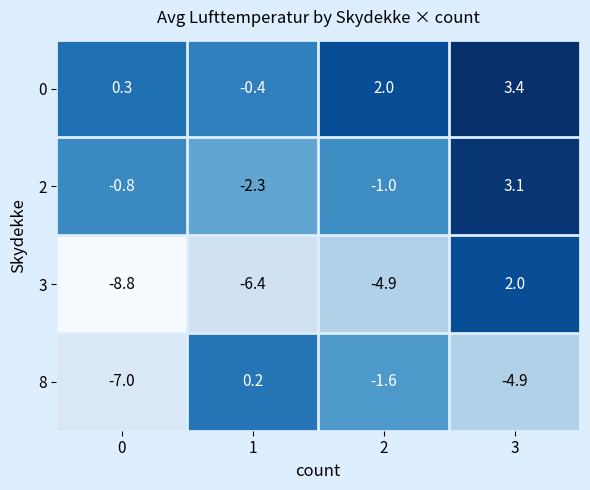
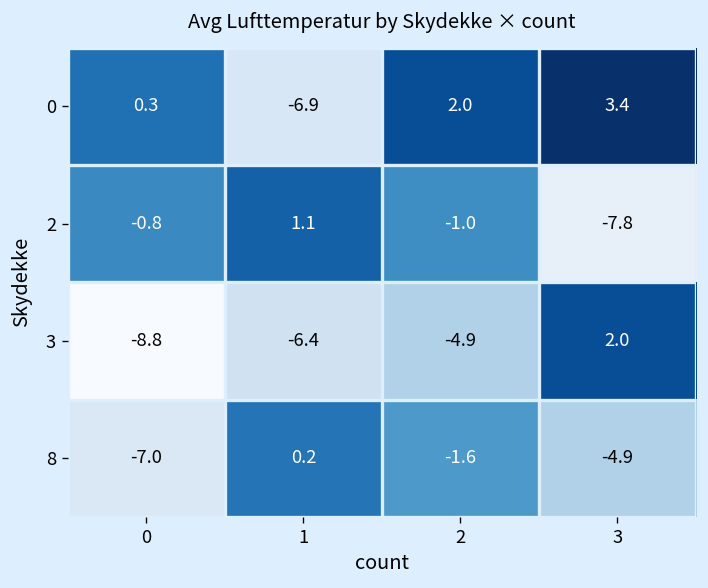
  {
    "0": {
      "0": 0.3,
-     "1": -0.4,
+     "1": -6.9,
      "2": 2.0,
      "3": 3.4
    },
    "2": {
      "0": -0.8,
-     "1": -2.3,
+     "1": 1.1,
      "2": -1.0,
-     "3": 3.1
+     "3": -7.8
    },
    "3": {
      "0": -8.8,
      "1": -6.4,
      "2": -4.9,
      "3": 2.0
    },
    "8": {
      "0": -7.0,
      "1": 0.2,
      "2": -1.6,
      "3": -4.9
    }
  }
